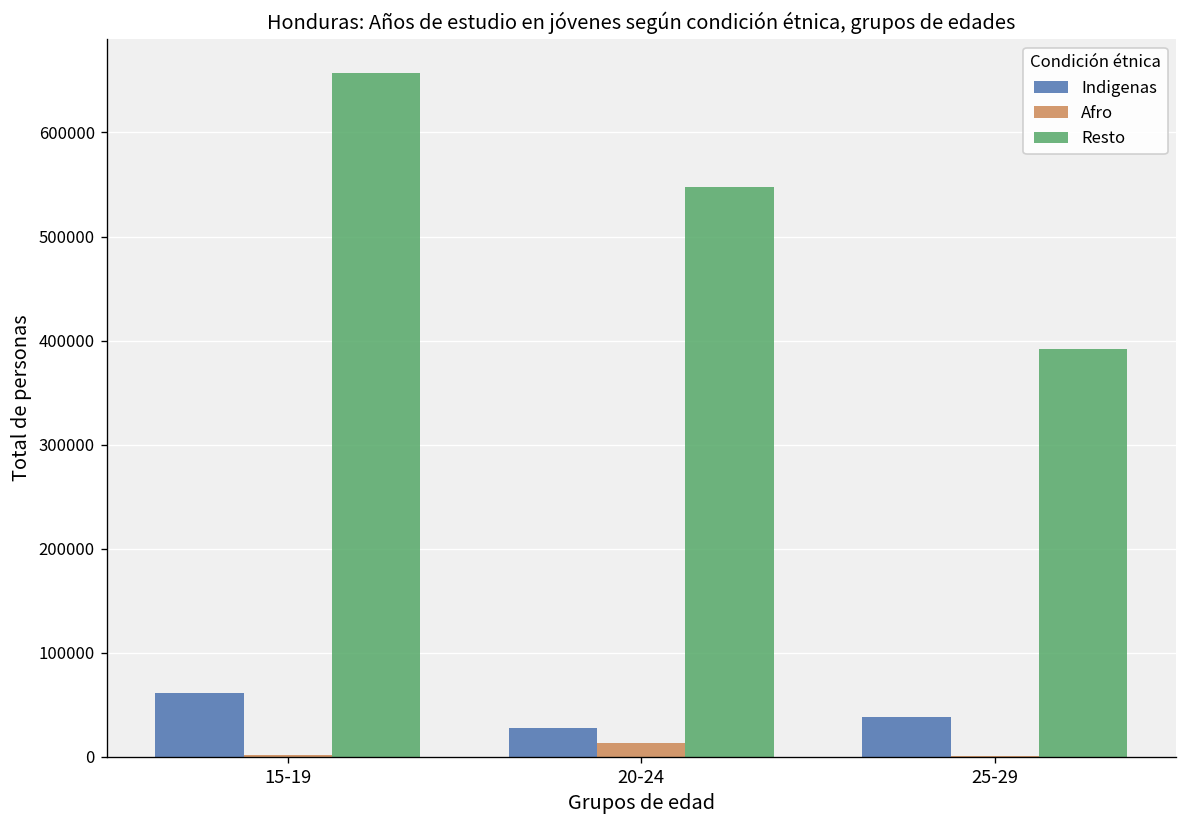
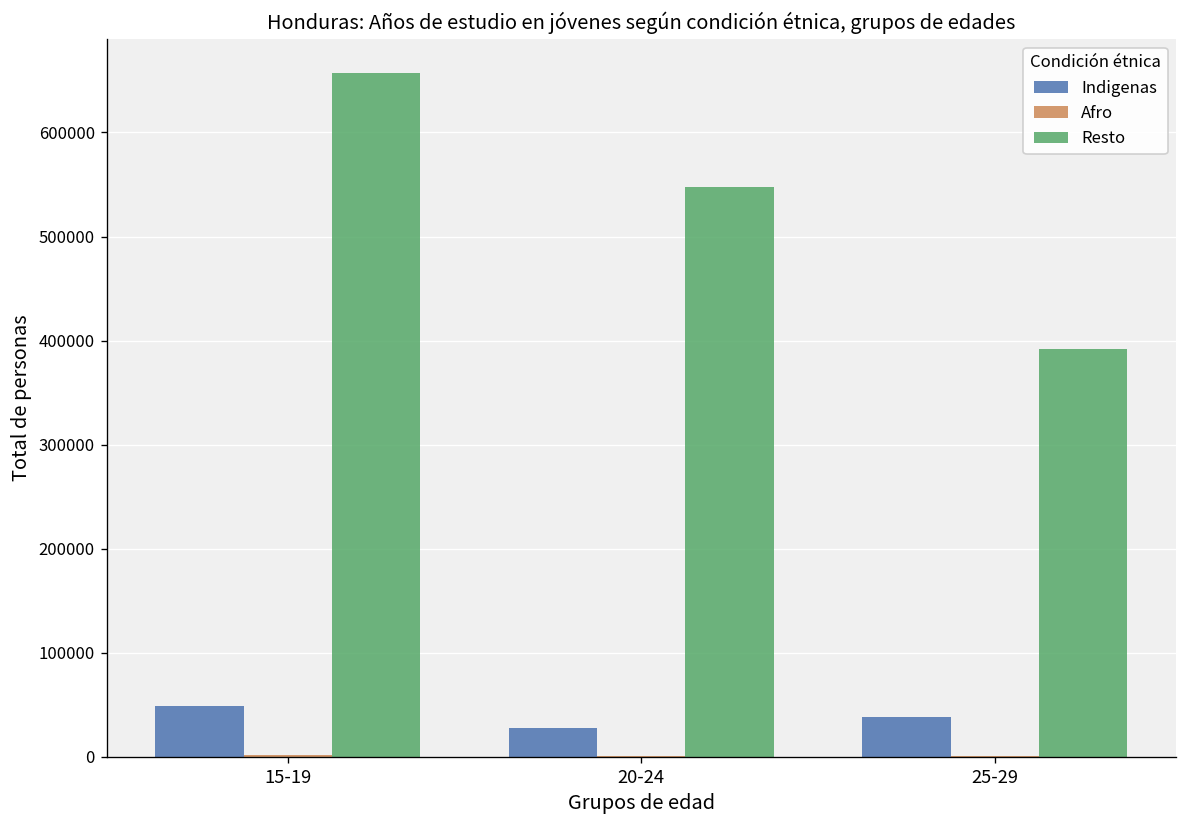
  {
    "Indigenas": {
-     "15-19": 60000,
+     "15-19": 50000,
      "20-24": 30000,
      "25-29": 40000
    },
    "Afro": {
-     "20-24": 10000
+     "20-24": 0
    },
    "Resto": {
      "15-19": 660000,
      "20-24": 550000,
      "25-29": 390000
    }
  }
